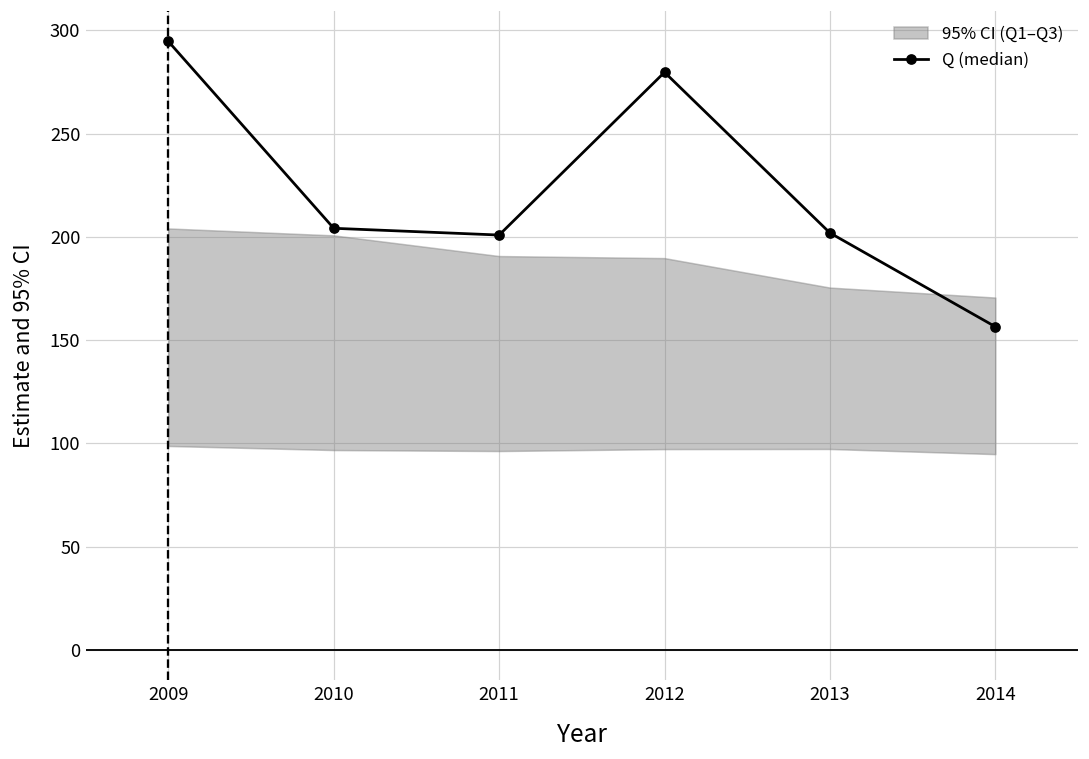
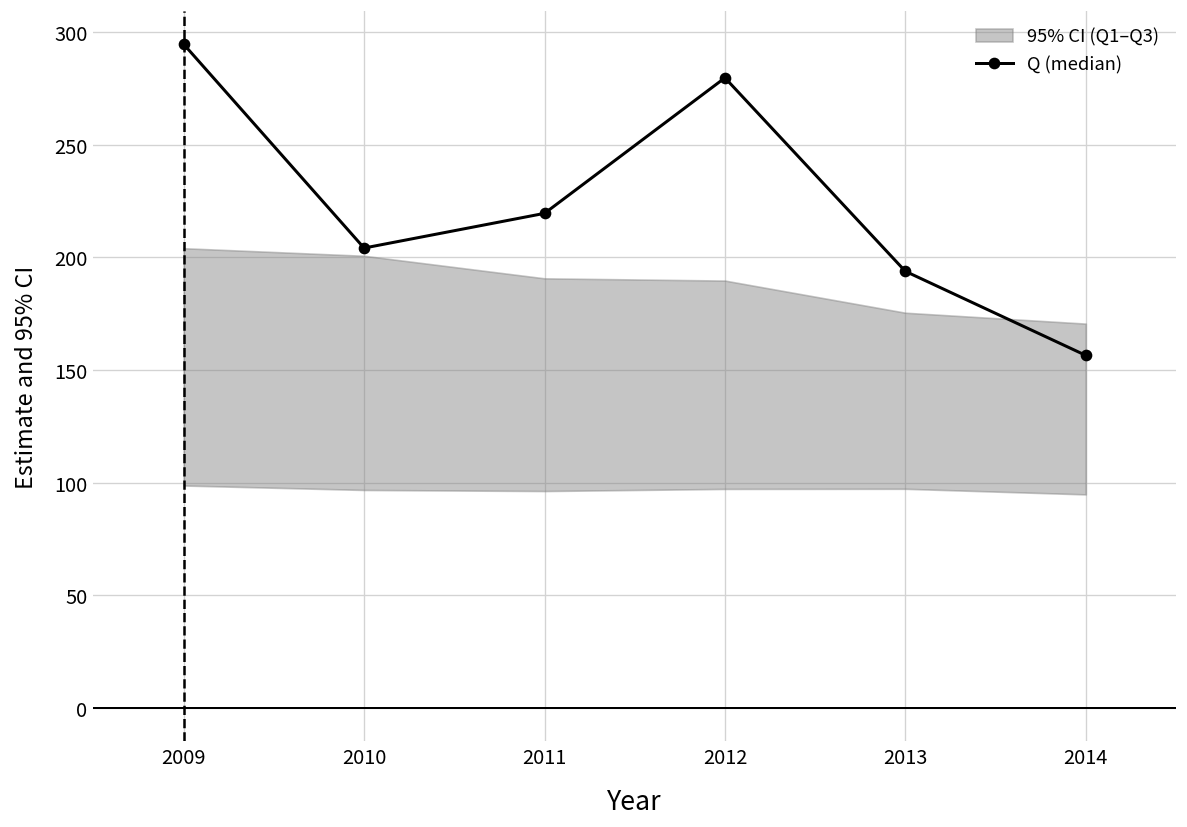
  {
    "Q (median)": {
      "2009": 295,
      "2010": 204,
-     "2011": 201,
+     "2011": 220,
      "2012": 280,
-     "2013": 202,
+     "2013": 194,
      "2014": 157
    }
  }
